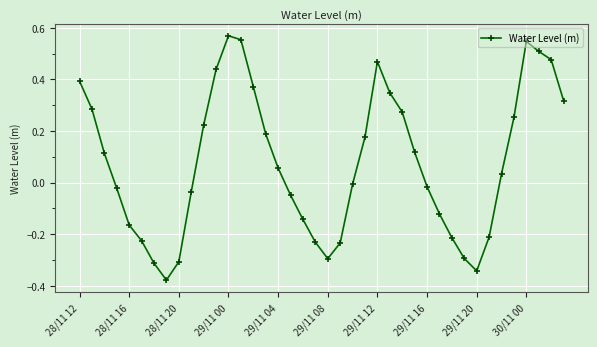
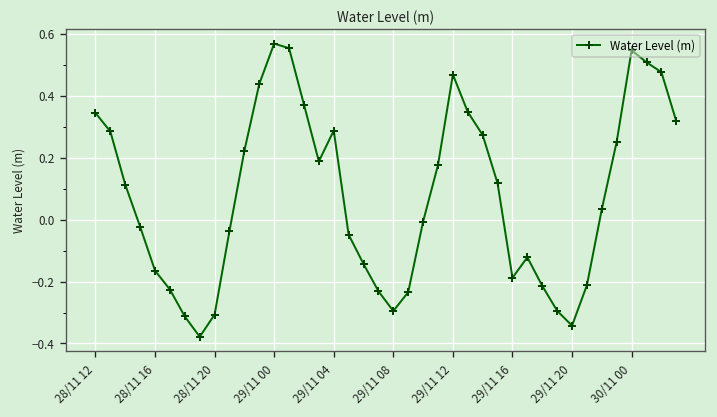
  {
-   "28/11 12": 0.39,
+   "28/11 12": 0.34,
    "28/11 16": -0.16,
    "28/11 20": -0.31,
    "29/11 00": 0.57,
-   "29/11 04": 0.06,
+   "29/11 04": 0.29,
    "29/11 08": -0.30,
    "29/11 12": 0.47,
-   "29/11 16": -0.02,
+   "29/11 16": -0.19,
    "29/11 20": -0.34
  }
